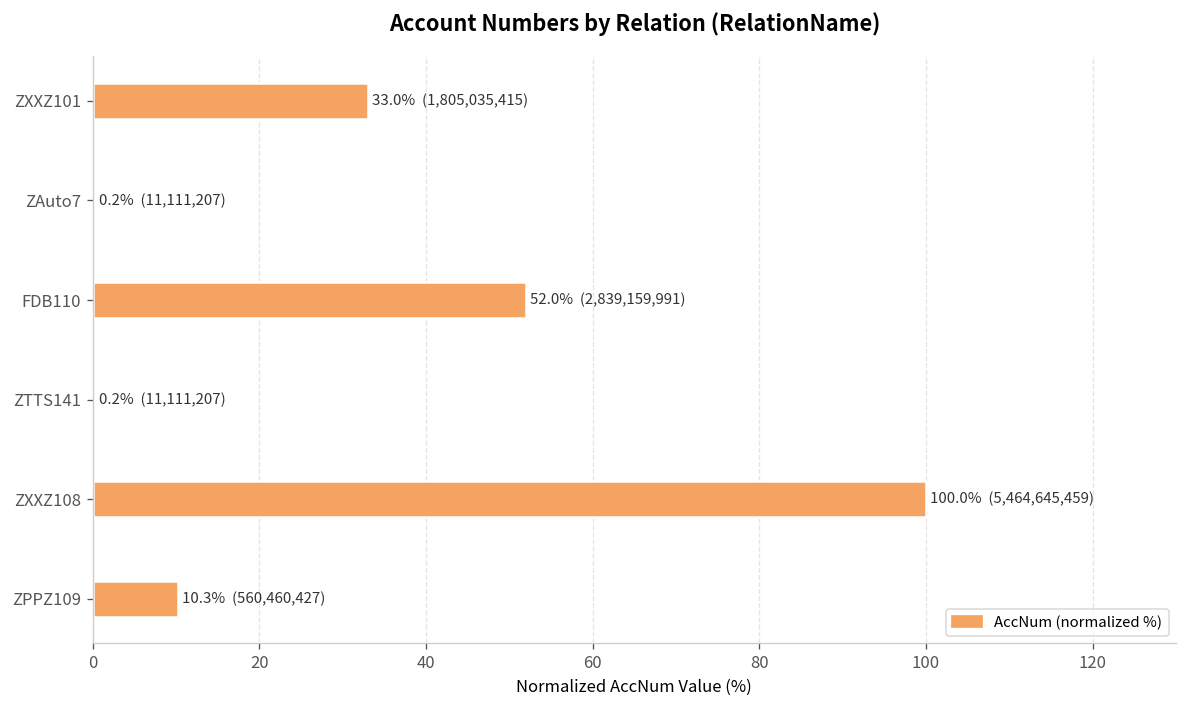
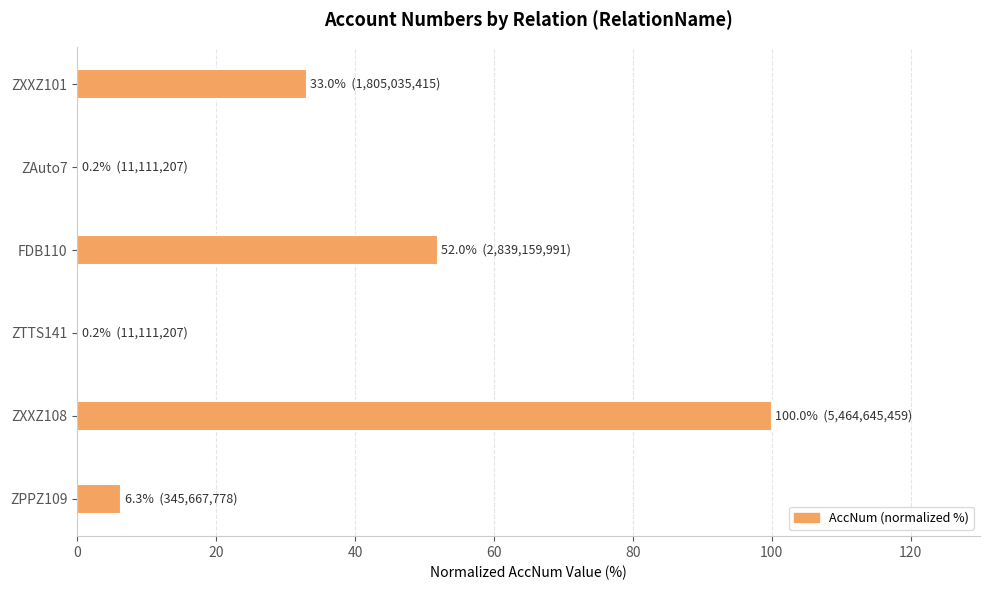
  {
    "ZXXZ101": "33.0%",
    "ZAuto7": "0.2%",
    "FDB110": "52.0%",
    "ZTTS141": "0.2%",
    "ZXXZ108": "100.0%",
-   "ZPPZ109": "10.3% (560,460,427)"
+   "ZPPZ109": "6.3% (345,667,778)"
  }
